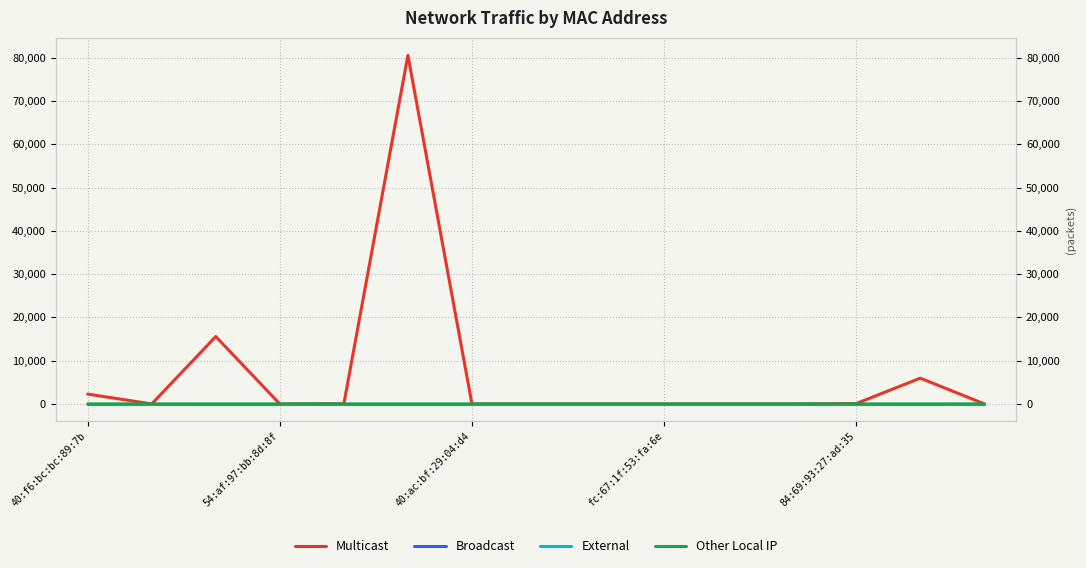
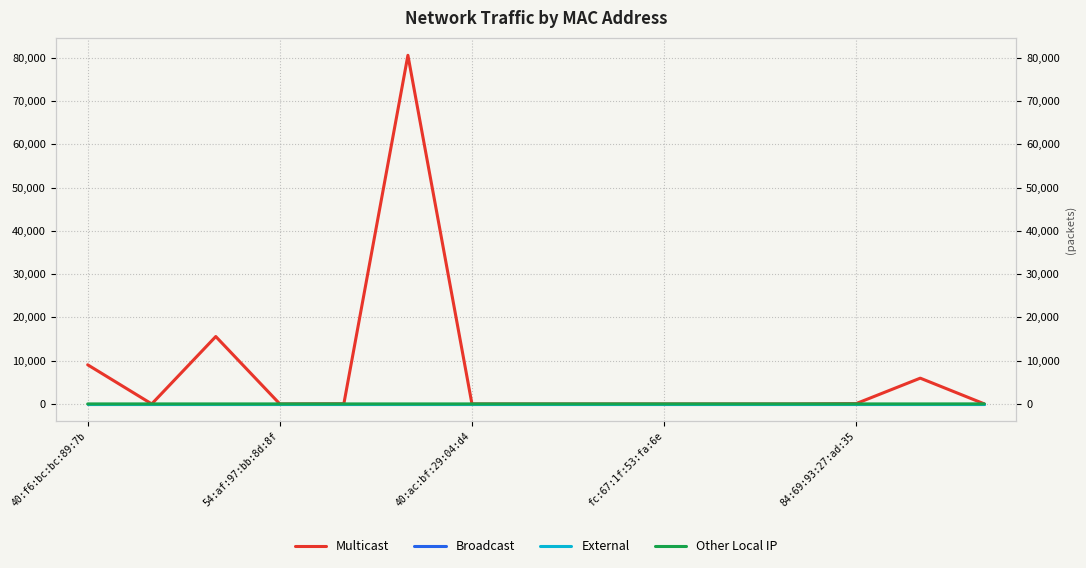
  {
    "Multicast": {
-     "40:f6:bc:bc:89:7b": "2,000"
+     "40:f6:bc:bc:89:7b": "9,000"
    },
    "Other Local IP": {
      "40:f6:bc:bc:89:7b": "0"
    }
  }
